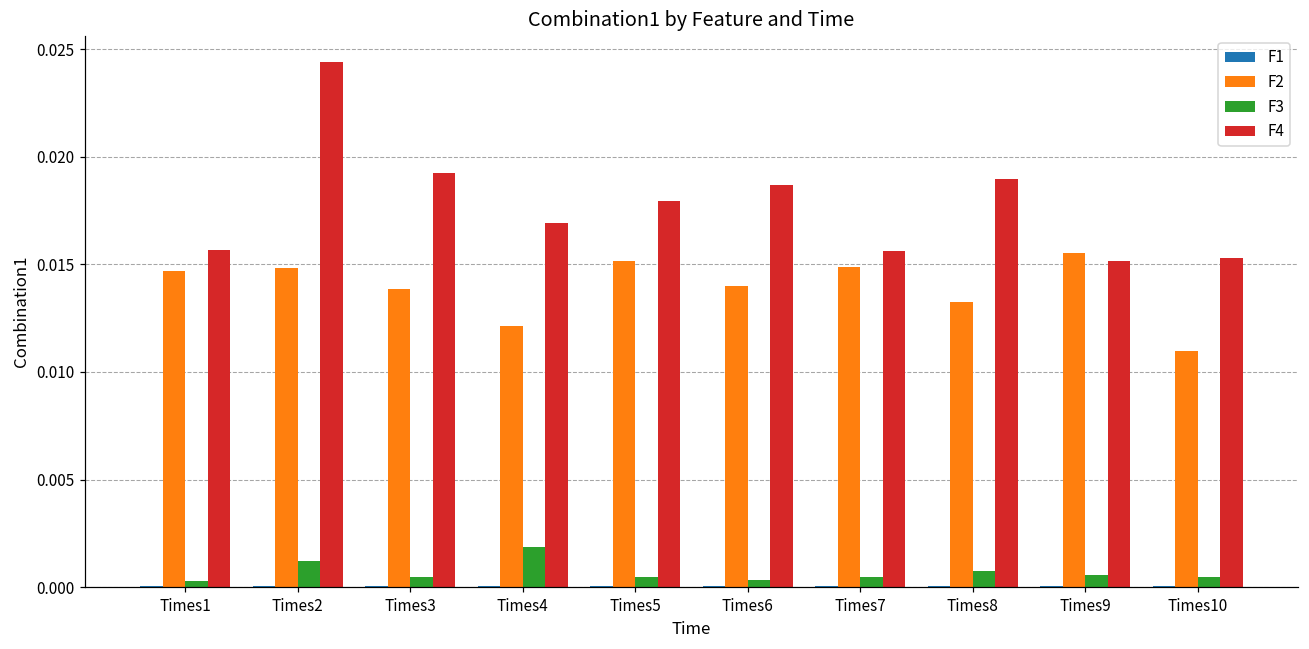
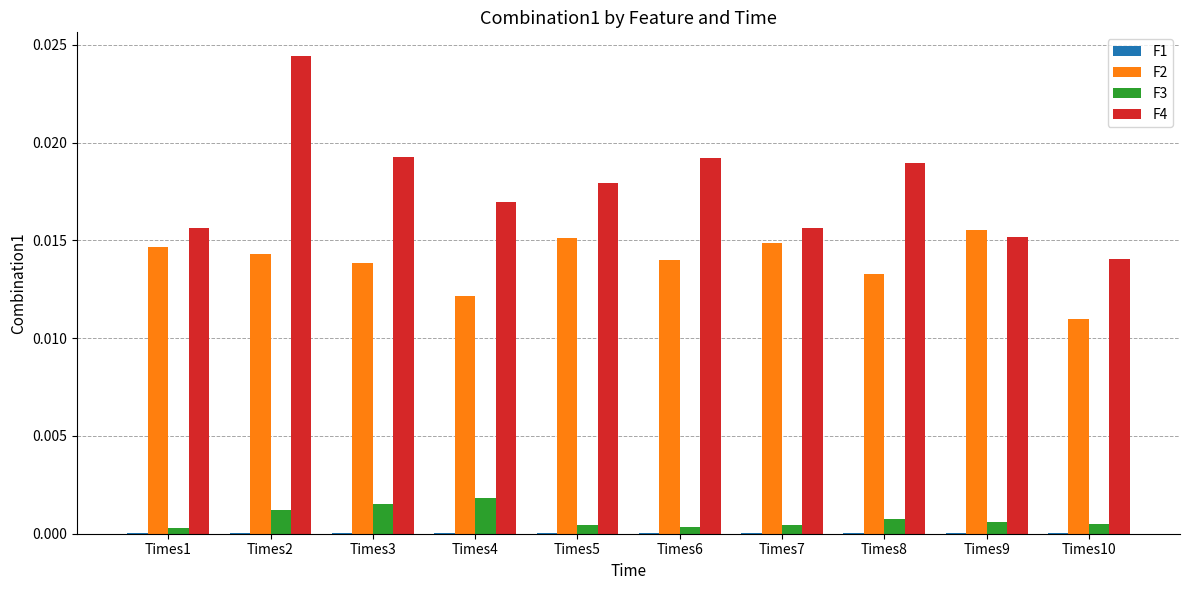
  {
    "F2": {
      "Times1": 0.0147,
-     "Times2": 0.0148,
+     "Times2": 0.0143,
      "Times3": 0.0139,
      "Times4": 0.0121,
      "Times5": 0.0151,
      "Times6": 0.0140,
      "Times7": 0.0149,
      "Times8": 0.0133,
      "Times9": 0.0155,
      "Times10": 0.0110
    },
    "F3": {
      "Times1": 0.0003,
      "Times2": 0.0012,
-     "Times3": 0.0005,
+     "Times3": 0.0015,
      "Times4": 0.0018,
      "Times5": 0.0005,
      "Times6": 0.0003,
      "Times7": 0.0005,
      "Times8": 0.0007,
      "Times9": 0.0006,
      "Times10": 0.0005
    },
    "F4": {
      "Times1": 0.0156,
      "Times2": 0.0244,
      "Times3": 0.0192,
      "Times4": 0.0169,
      "Times5": 0.0179,
-     "Times6": 0.0187,
+     "Times6": 0.0192,
      "Times7": 0.0156,
      "Times8": 0.0189,
      "Times9": 0.0152,
-     "Times10": 0.0153
+     "Times10": 0.0141
    }
  }
